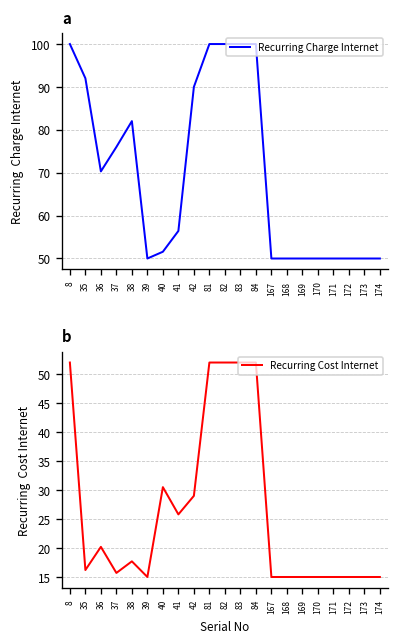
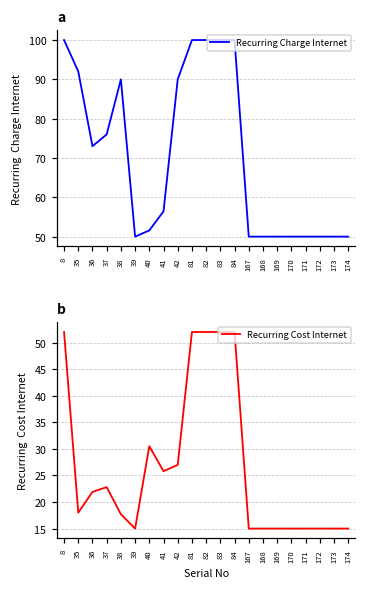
  {
    "a": {
      "8": 100,
      "35": 92,
-     "36": 70,
+     "36": 73,
      "37": 76,
-     "38": 82,
+     "38": 90,
      "39": 50,
      "40": 52,
      "41": 56,
      "42": 90,
      "81": 100,
      "82": 100,
      "167": 50,
      "168": 50,
      "169": 50,
      "170": 50,
      "171": 50,
      "172": 50,
      "173": 50,
      "174": 50
    },
    "b": {
      "8": 52,
-     "35": 16,
-     "36": 20,
-     "37": 16,
+     "35": 18,
+     "36": 22,
+     "37": 23,
      "38": 18,
      "39": 15,
      "40": 31,
      "41": 26,
-     "42": 29,
+     "42": 27,
      "81": 52,
      "82": 52,
      "167": 15,
      "168": 15,
      "169": 15,
      "170": 15,
      "171": 15,
      "172": 15,
      "173": 15,
      "174": 15
    }
  }
